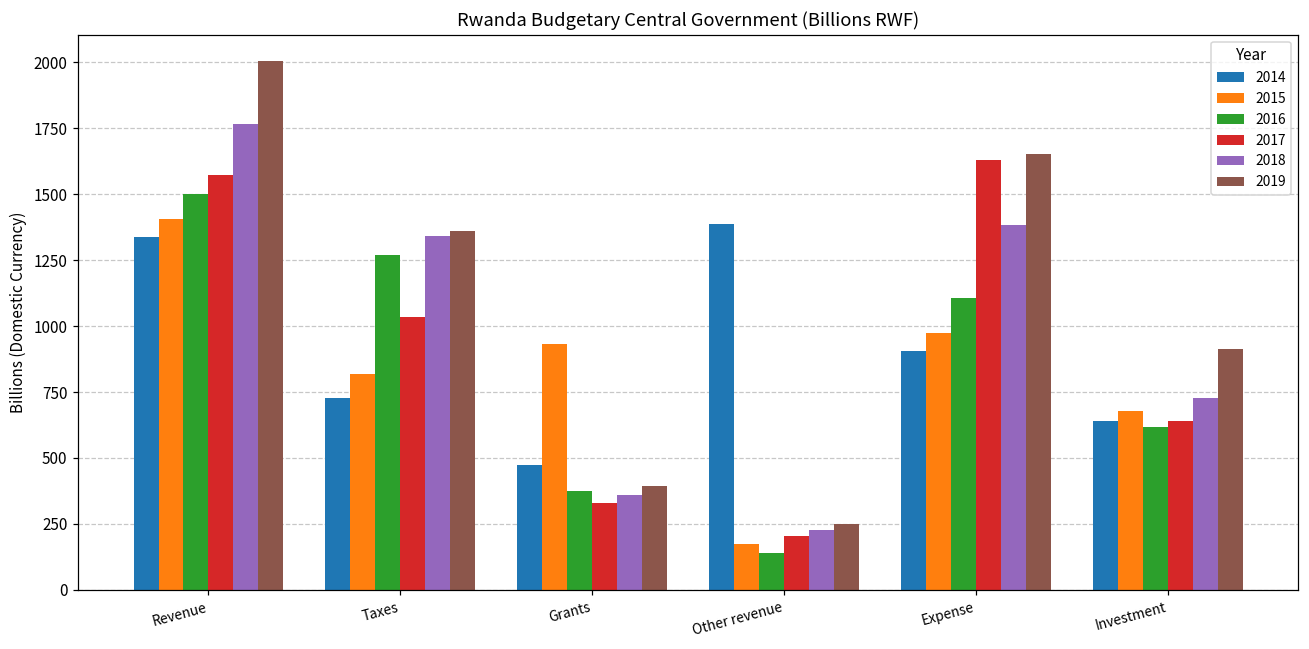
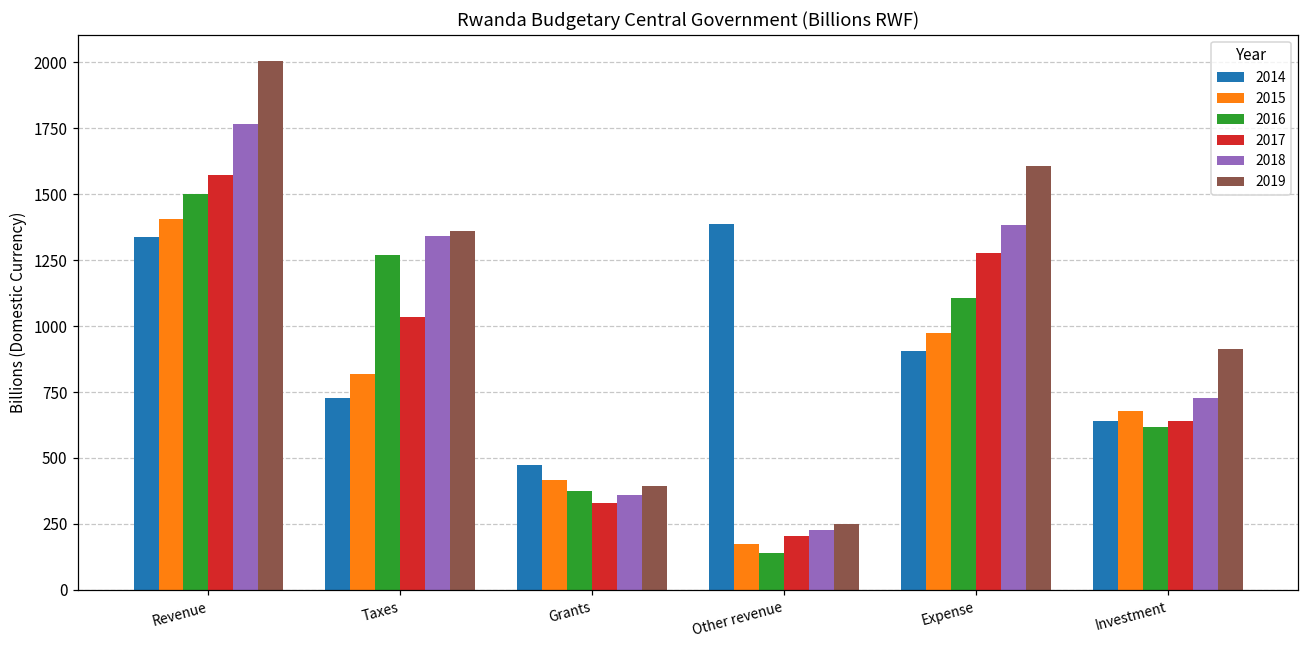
  {
    "2014": {
      "Revenue": 1340,
      "Taxes": 730,
      "Grants": 470,
      "Other revenue": 1390,
      "Expense": 910,
      "Investment": 640
    },
    "2015": {
      "Revenue": 1410,
      "Taxes": 820,
-     "Grants": 930,
+     "Grants": 420,
      "Other revenue": 170,
      "Expense": 970,
      "Investment": 680
    },
    "2016": {
      "Revenue": 1500,
      "Taxes": 1270,
      "Grants": 370,
      "Other revenue": 140,
      "Expense": 1110,
      "Investment": 620
    },
    "2017": {
      "Revenue": 1570,
      "Taxes": 1030,
      "Grants": 330,
      "Other revenue": 210,
-     "Expense": 1630,
+     "Expense": 1280,
      "Investment": 640
    },
    "2018": {
      "Revenue": 1770,
      "Taxes": 1340,
      "Grants": 360,
      "Other revenue": 230,
      "Expense": 1380,
      "Investment": 730
    },
    "2019": {
      "Revenue": 2000,
      "Taxes": 1360,
      "Grants": 390,
      "Other revenue": 250,
-     "Expense": 1650,
+     "Expense": 1610,
      "Investment": 910
    }
  }
